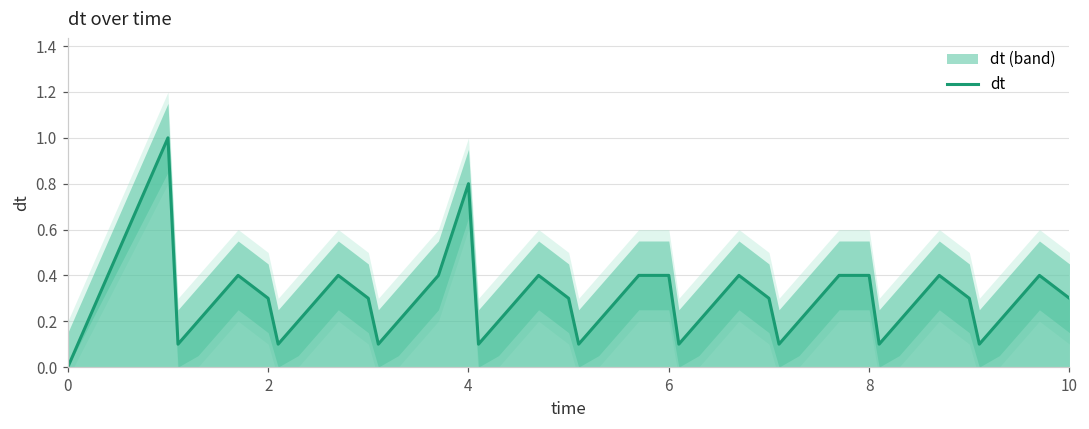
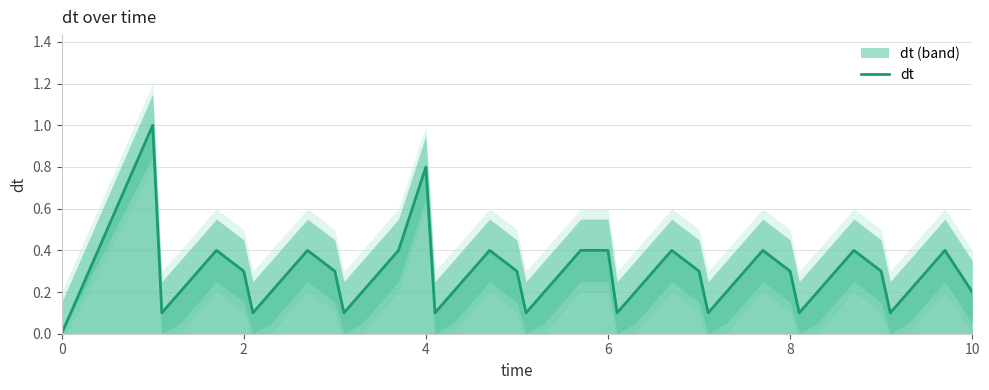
  {
    "dt": {
      "0": 0.0,
      "2": 0.3,
      "4": 0.8,
      "6": 0.4,
-     "8": 0.4,
-     "10": 0.3
+     "8": 0.3,
+     "10": 0.2
    },
    "dt (band)": {
      "0": 0.15
    }
  }
